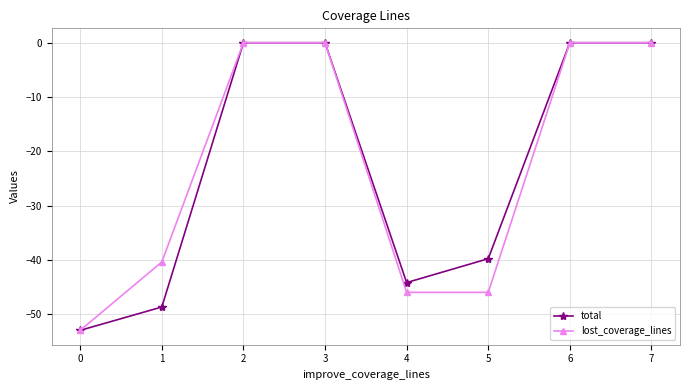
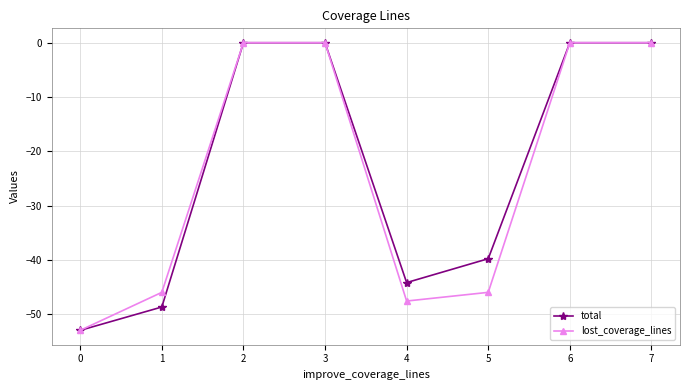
  {
    "total": {
      "1": -49,
      "4": -44,
      "5": -40
    },
    "lost_coverage_lines": {
-     "1": -40,
-     "4": -46,
+     "1": -46,
+     "4": -48,
      "5": -46
    }
  }
